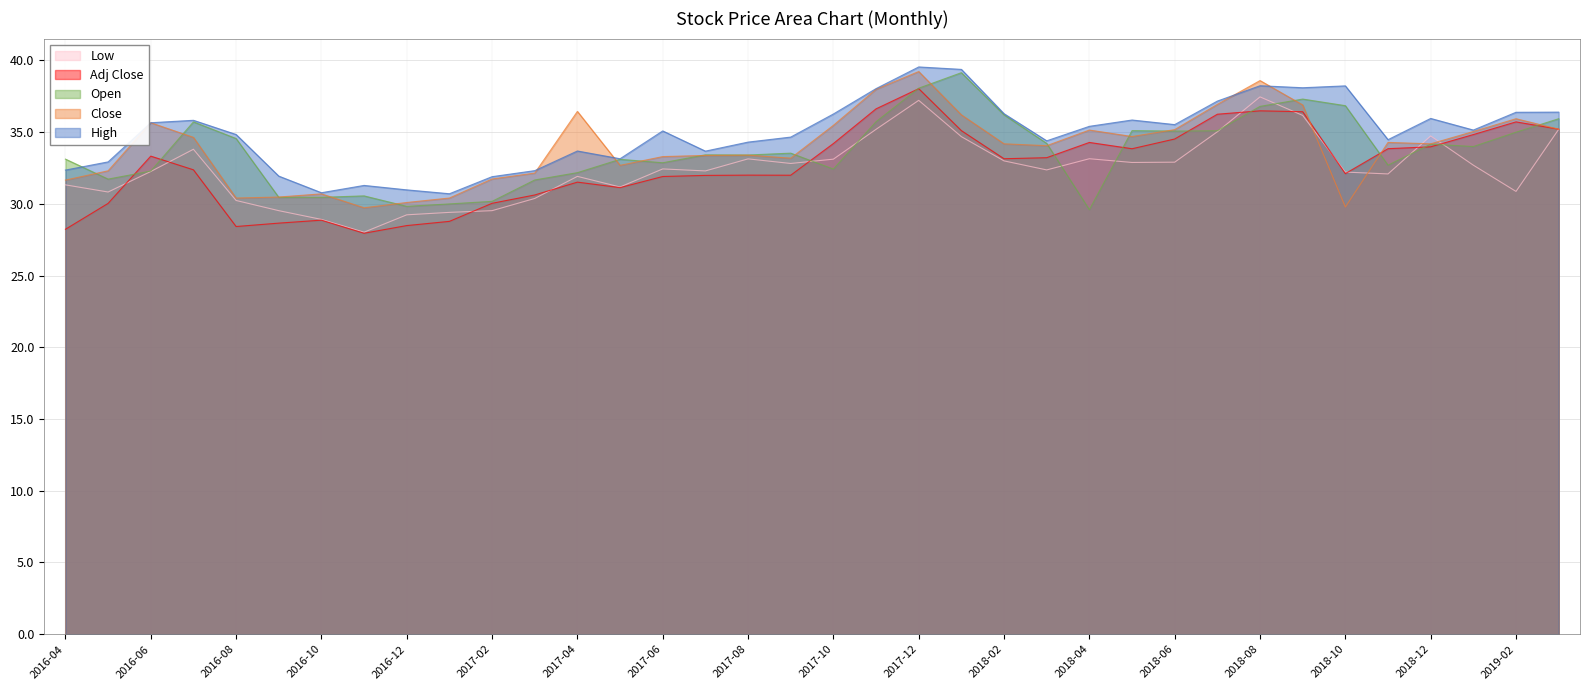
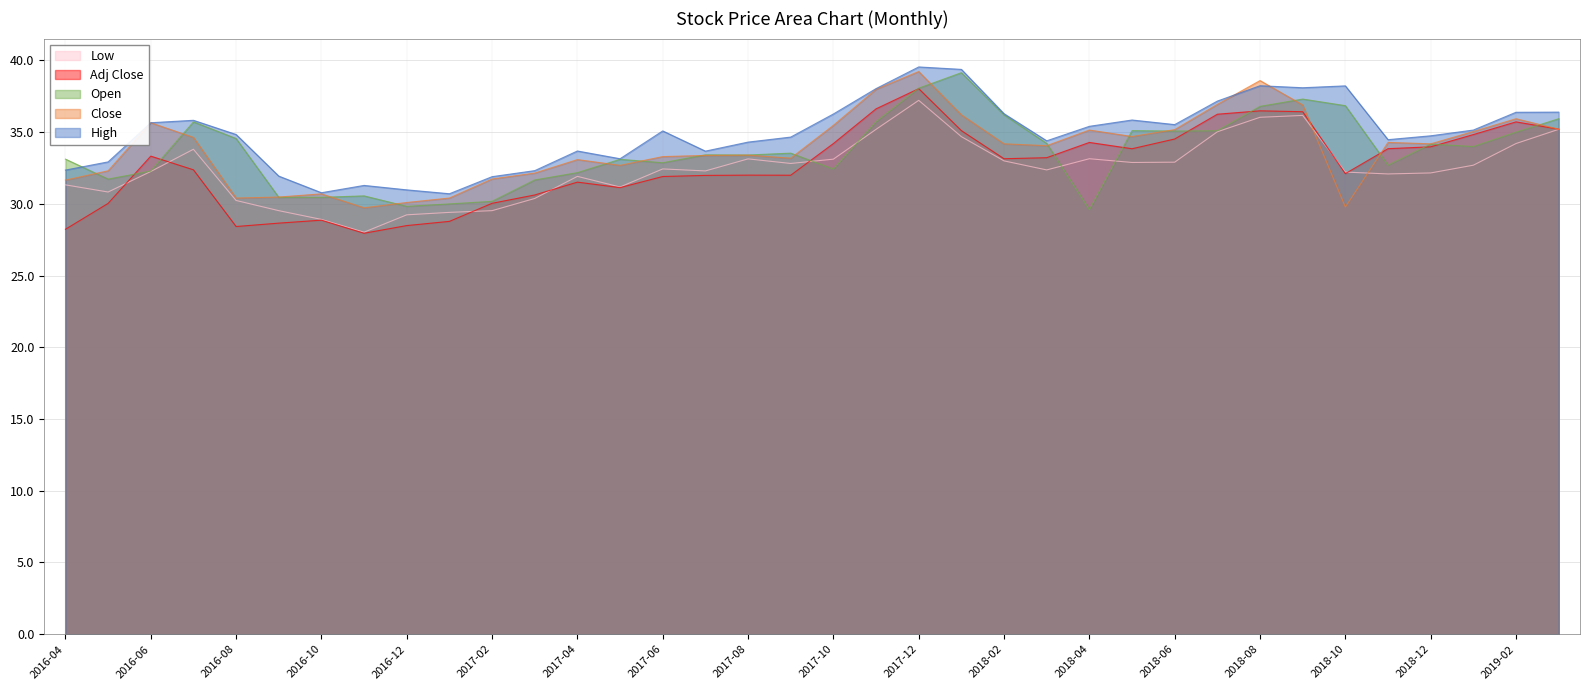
  {
    "Low": {
      "2016-04": 31.3,
      "2016-12": 29.2,
      "2017-02": 29.5,
      "2017-04": 31.9,
      "2017-06": 32.4,
      "2017-08": 33.1,
      "2017-10": 33.1,
      "2017-12": 37.2,
      "2018-04": 33.2,
      "2018-06": 32.9,
-     "2018-08": 37.5,
-     "2018-12": 34.7,
-     "2019-02": 30.9
+     "2018-08": 36.0,
+     "2018-12": 32.2,
+     "2019-02": 34.2
    },
    "Adj Close": {
      "2016-04": 28.2,
      "2016-06": 33.3,
      "2016-08": 28.4,
      "2016-12": 28.5,
      "2017-04": 31.5,
      "2017-06": 31.9,
      "2017-08": 32.0,
      "2017-10": 34.2,
      "2018-04": 34.3,
      "2018-06": 34.5,
      "2018-08": 36.5,
      "2018-12": 34.0,
      "2019-02": 35.7
    },
    "Open": {
      "2016-04": 33.1,
      "2016-08": 34.6,
      "2016-10": 30.5,
      "2016-12": 29.8,
      "2017-04": 32.2,
      "2017-06": 32.9,
      "2017-10": 32.4,
      "2018-04": 29.6,
      "2018-08": 36.8,
      "2018-10": 36.8,
      "2019-02": 35.0
    },
    "Close": {
      "2016-04": 31.7,
      "2016-12": 30.1,
-     "2017-04": 36.5,
+     "2017-04": 33.1,
      "2017-06": 33.3,
      "2017-10": 35.5,
      "2017-12": 39.2,
      "2018-02": 34.2,
      "2018-04": 35.2,
      "2018-08": 38.6,
      "2018-10": 29.8,
      "2019-02": 35.9
    },
    "High": {
      "2016-04": 32.4,
      "2016-08": 34.8,
      "2016-12": 31.0,
      "2017-04": 33.7,
      "2017-06": 35.1,
      "2017-08": 34.3,
      "2017-10": 36.3,
      "2017-12": 39.5,
      "2018-04": 35.4,
      "2018-06": 35.5,
      "2018-08": 38.2,
      "2018-10": 38.2,
-     "2018-12": 36.0,
+     "2018-12": 34.7,
      "2019-02": 36.4
    }
  }
